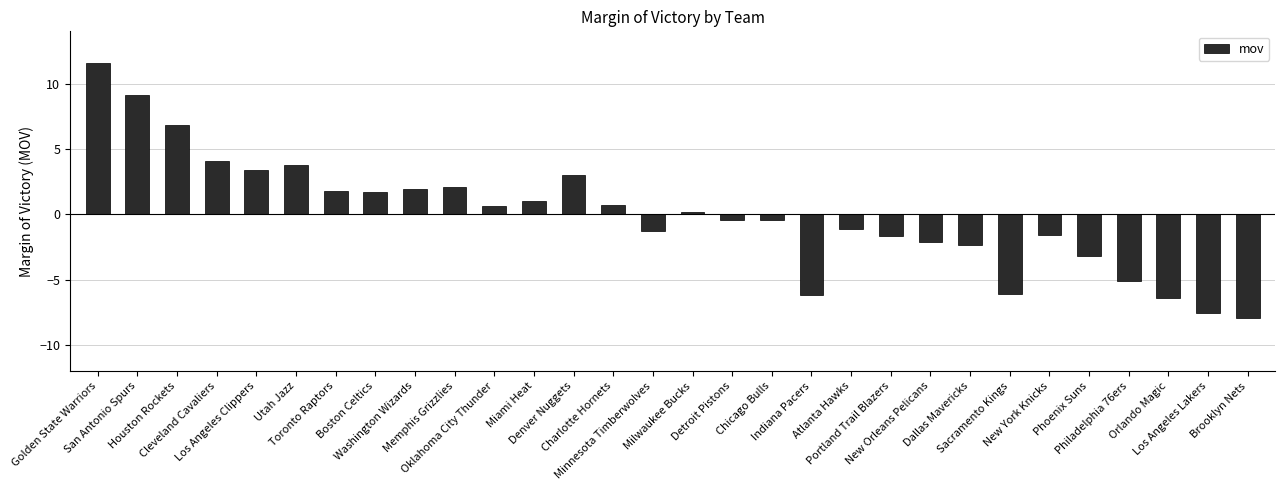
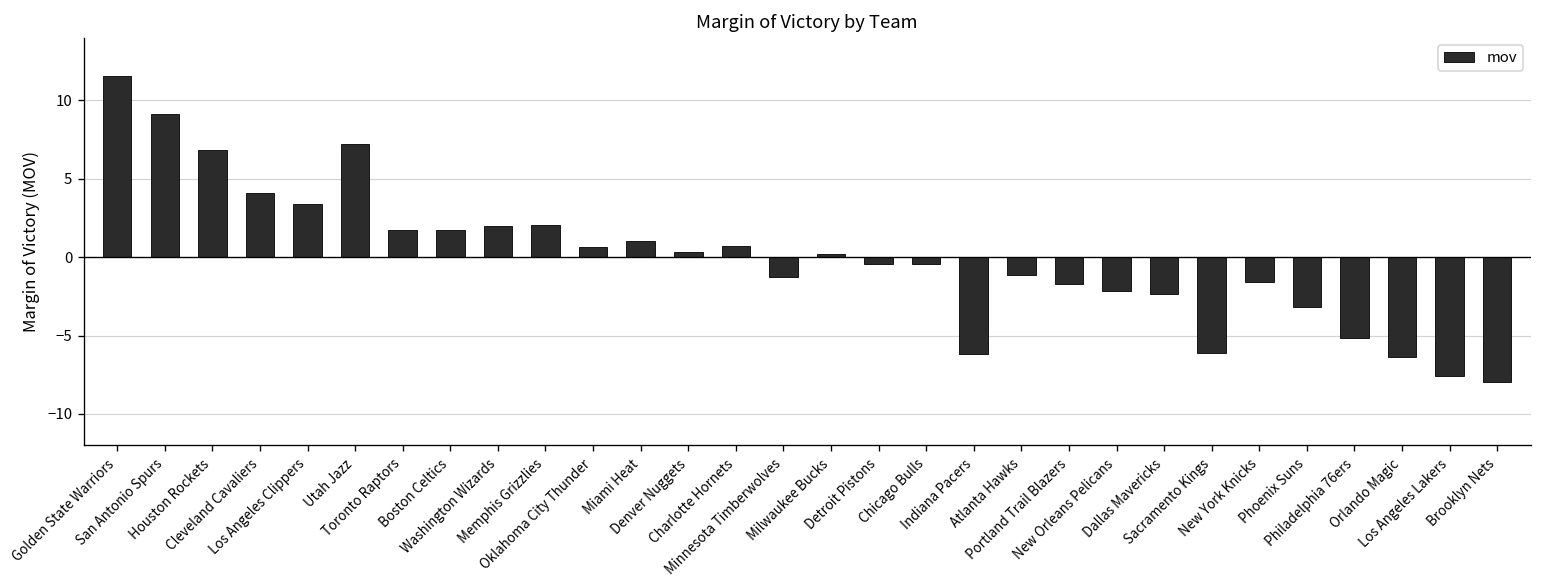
  {
    "Golden State Warriors": 11.6,
    "San Antonio Spurs": 9.1,
    "Houston Rockets": 6.9,
    "Cleveland Cavaliers": 4.1,
    "Los Angeles Clippers": 3.4,
-   "Utah Jazz": 3.8,
+   "Utah Jazz": 7.2,
    "Toronto Raptors": 1.8,
    "Boston Celtics": 1.7,
    "Washington Wizards": 2.0,
    "Memphis Grizzlies": 2.1,
    "Oklahoma City Thunder": 0.7,
    "Miami Heat": 1.0,
-   "Denver Nuggets": 3.0,
+   "Denver Nuggets": 0.3,
    "Charlotte Hornets": 0.7,
    "Minnesota Timberwolves": -1.3,
    "Detroit Pistons": -0.5,
    "Chicago Bulls": -0.4,
    "Indiana Pacers": -6.2,
    "Atlanta Hawks": -1.1,
    "Portland Trail Blazers": -1.7,
    "New Orleans Pelicans": -2.2,
    "Dallas Mavericks": -2.4,
    "Sacramento Kings": -6.1,
    "New York Knicks": -1.6,
    "Phoenix Suns": -3.2,
    "Philadelphia 76ers": -5.1,
    "Orlando Magic": -6.4,
    "Los Angeles Lakers": -7.6,
    "Brooklyn Nets": -7.9
  }
